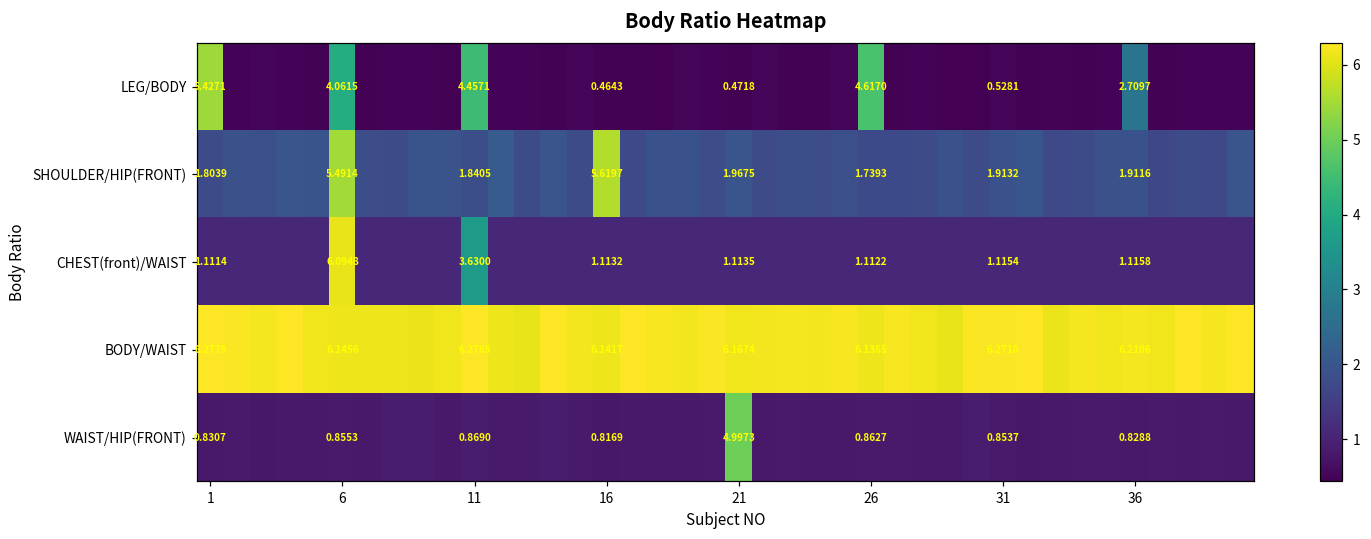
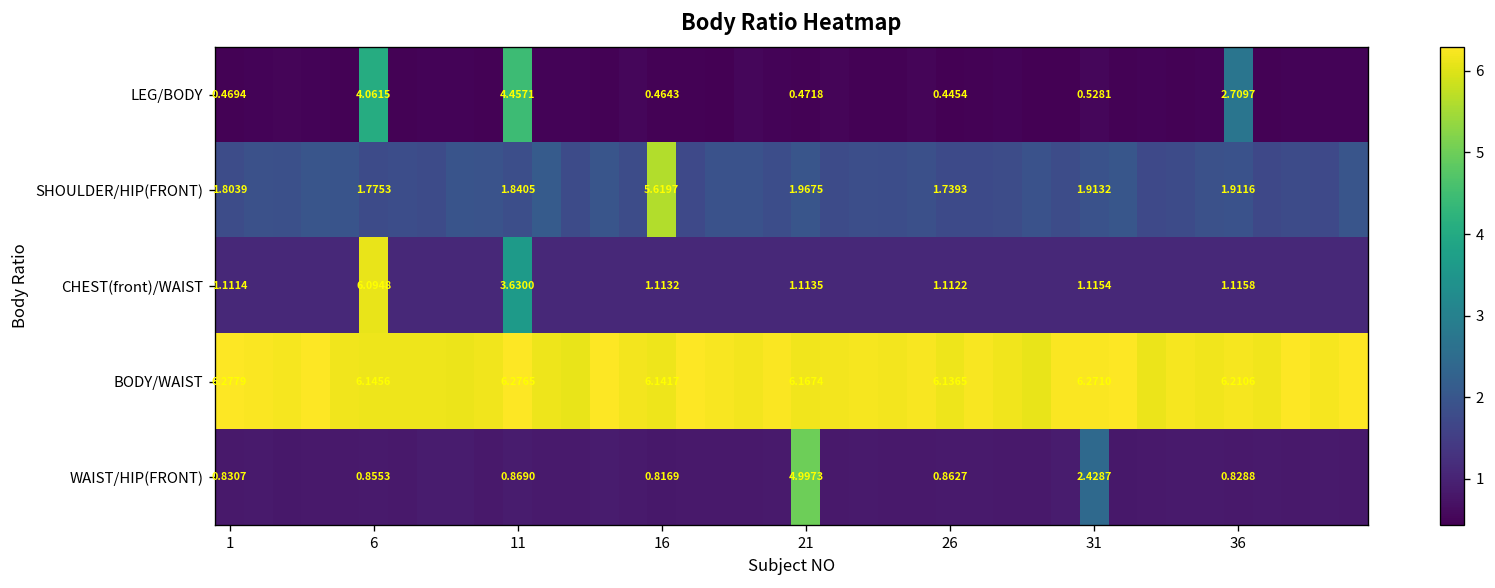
  {
    "LEG/BODY": {
-     "1": 5.4271,
+     "1": 0.4694,
      "6": 4.0615,
      "11": 4.4571,
      "16": 0.4643,
      "21": 0.4718,
-     "26": 4.6170,
+     "26": 0.4454,
      "31": 0.5281,
      "36": 2.7097
    },
    "SHOULDER/HIP(FRONT)": {
      "1": 1.8039,
-     "6": 5.4914,
+     "6": 1.7753,
      "11": 1.8405,
      "16": 5.6197,
      "21": 1.9675,
      "26": 1.7393,
      "31": 1.9132,
      "36": 1.9116
    },
    "CHEST(front)/WAIST": {
      "1": 1.1114,
      "11": 3.6300,
      "16": 1.1132,
      "21": 1.1135,
      "26": 1.1122,
      "31": 1.1154,
      "36": 1.1158
    },
    "WAIST/HIP(FRONT)": {
      "1": 0.8307,
      "6": 0.8553,
      "11": 0.8690,
      "16": 0.8169,
      "21": 4.9973,
      "26": 0.8627,
-     "31": 0.8537,
+     "31": 2.4287,
      "36": 0.8288
    }
  }
